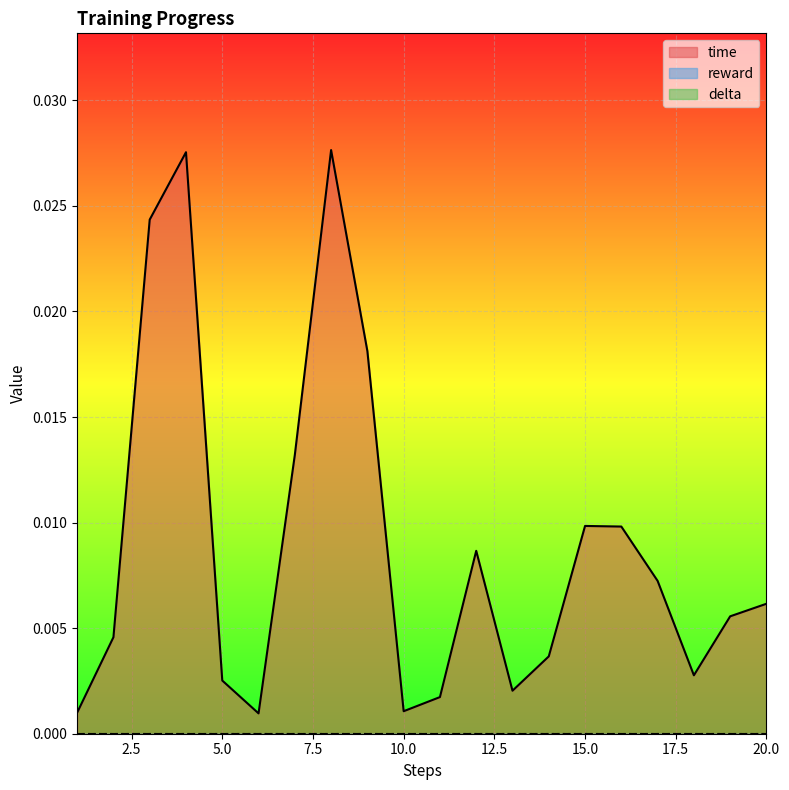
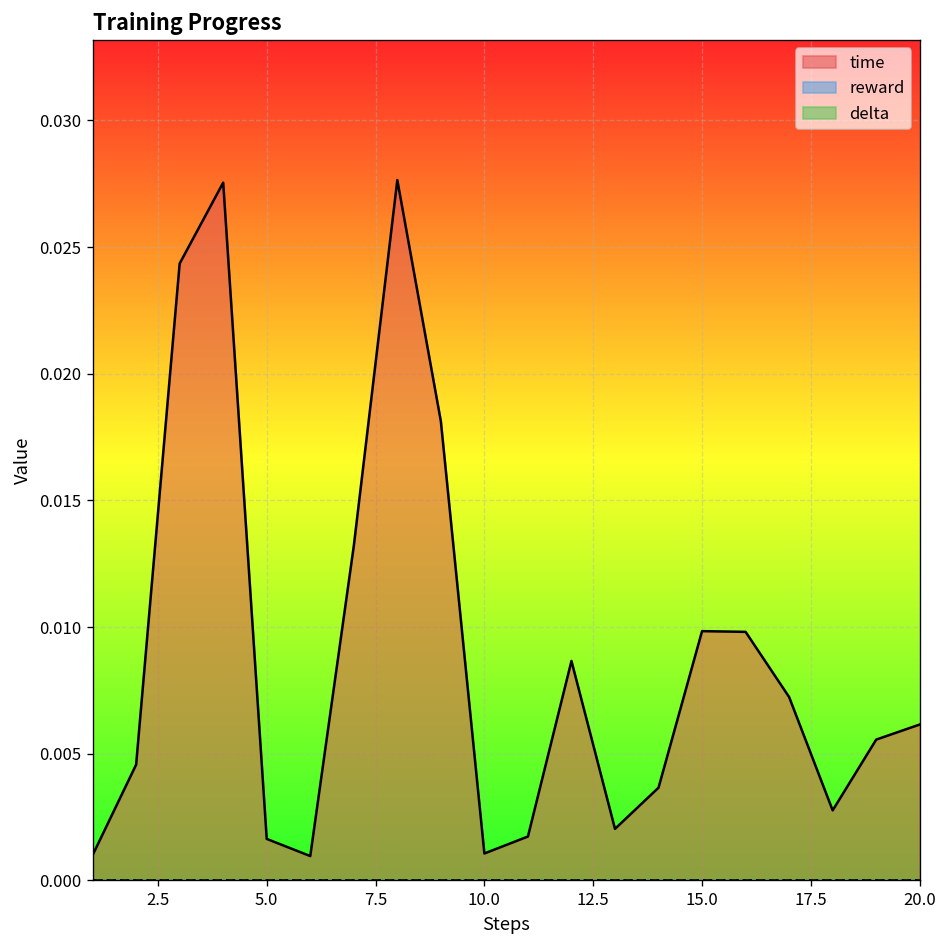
  {
    "time": {
-     "5.0": 0.0025,
+     "5.0": 0.0016,
      "10.0": 0.0011,
      "15.0": 0.0098,
      "20.0": 0.0062
    },
    "delta": {
      "5.0": 0.0000,
      "10.0": 0.0000,
      "15.0": 0.0000,
      "20.0": 0.0000
    }
  }
